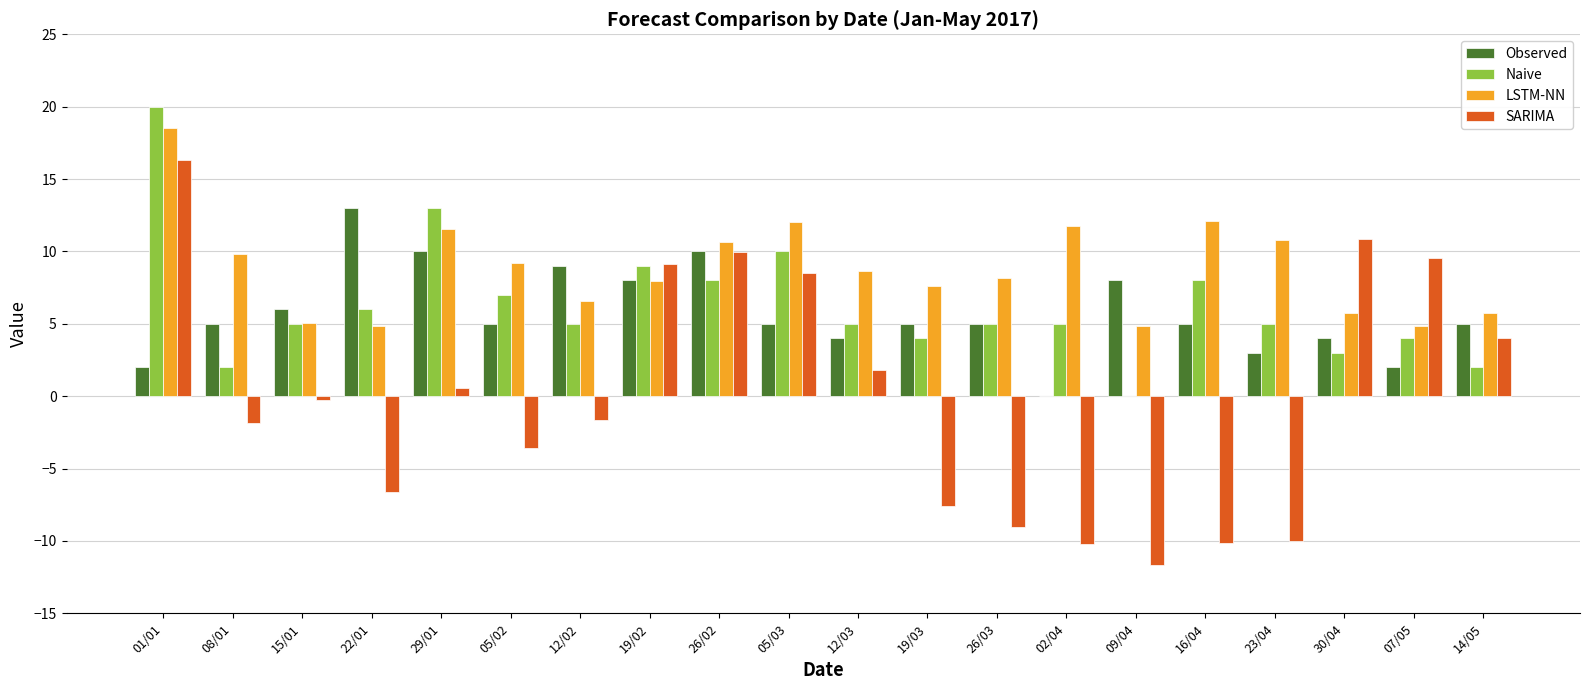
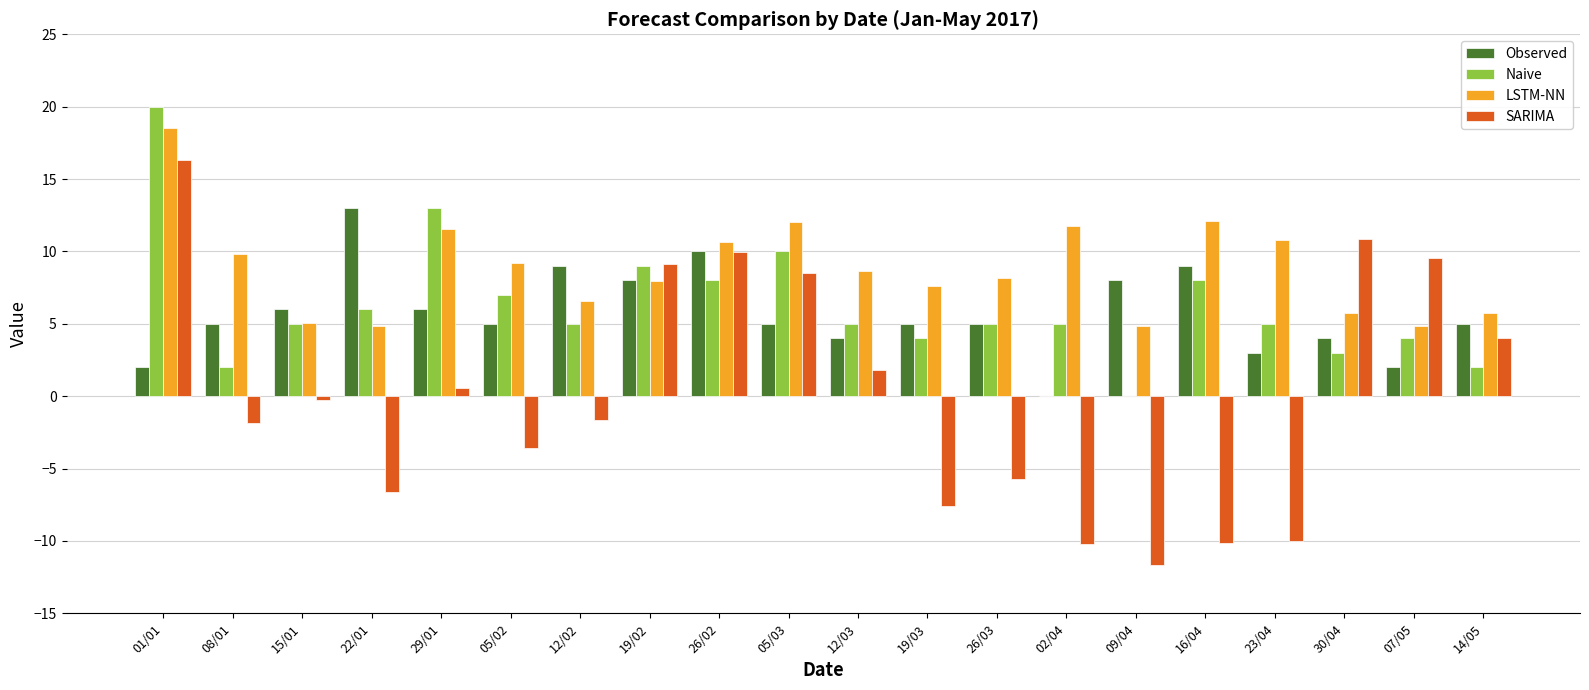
  {
    "Observed": {
      "01/01": 2,
      "08/01": 5,
      "15/01": 6,
      "22/01": 13,
-     "29/01": 10,
+     "29/01": 6,
      "05/02": 5,
      "12/02": 9,
      "19/02": 8,
      "26/02": 10,
      "05/03": 5,
      "12/03": 4,
      "19/03": 5,
      "26/03": 5,
      "02/04": 0,
      "09/04": 8,
-     "16/04": 5,
+     "16/04": 9,
      "23/04": 3,
      "30/04": 4,
      "07/05": 2,
      "14/05": 5
    },
    "Naive": {
      "01/01": 20.0,
      "08/01": 2.0,
      "15/01": 5.0,
      "22/01": 6.0,
      "29/01": 13.0,
      "05/02": 7.0,
      "12/02": 5.0,
      "19/02": 9.0,
      "26/02": 8.0,
      "05/03": 10.0,
      "12/03": 5.0,
      "19/03": 4.0,
      "26/03": 5.0,
      "02/04": 5.0,
      "09/04": 0.0,
      "16/04": 8.0,
      "23/04": 5.0,
      "30/04": 3.0,
      "07/05": 4.0,
      "14/05": 2.0
    },
    "LSTM-NN": {
      "01/01": 18.5,
      "08/01": 9.8,
      "15/01": 5.1,
      "22/01": 4.8,
      "29/01": 11.5,
      "05/02": 9.2,
      "12/02": 6.6,
      "19/02": 8.0,
      "26/02": 10.6,
      "05/03": 12.0,
      "12/03": 8.7,
      "19/03": 7.6,
      "26/03": 8.1,
      "02/04": 11.8,
      "09/04": 4.9,
      "16/04": 12.1,
      "23/04": 10.8,
      "30/04": 5.8,
      "07/05": 4.8,
      "14/05": 5.7
    },
    "SARIMA": {
      "01/01": 16.3,
      "08/01": -1.9,
      "15/01": -0.3,
      "22/01": -6.6,
      "29/01": 0.6,
      "05/02": -3.6,
      "12/02": -1.7,
      "19/02": 9.1,
      "26/02": 10.0,
      "05/03": 8.5,
      "12/03": 1.8,
      "19/03": -7.6,
-     "26/03": -9.0,
+     "26/03": -5.7,
      "02/04": -10.2,
      "09/04": -11.7,
      "16/04": -10.1,
      "23/04": -10.0,
      "30/04": 10.8,
      "07/05": 9.6,
      "14/05": 4.0
    }
  }
